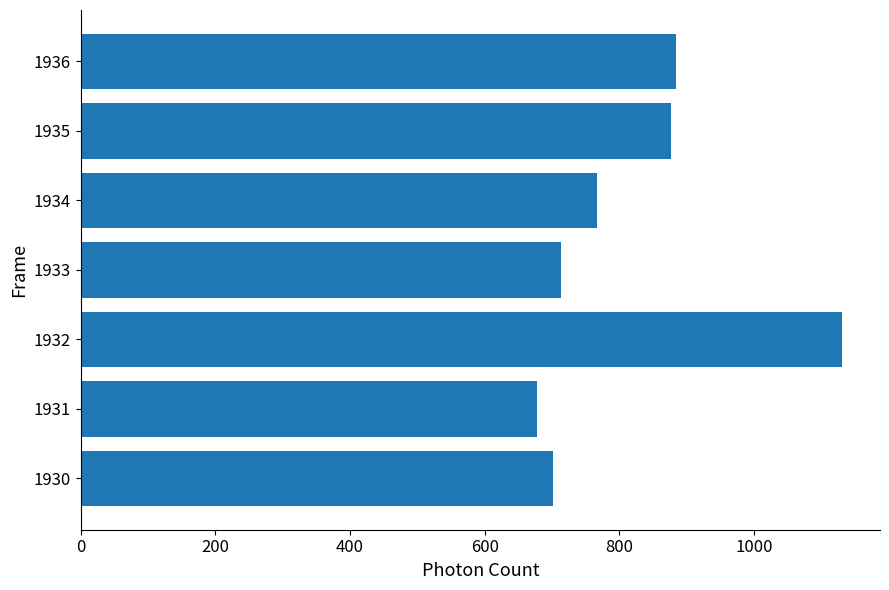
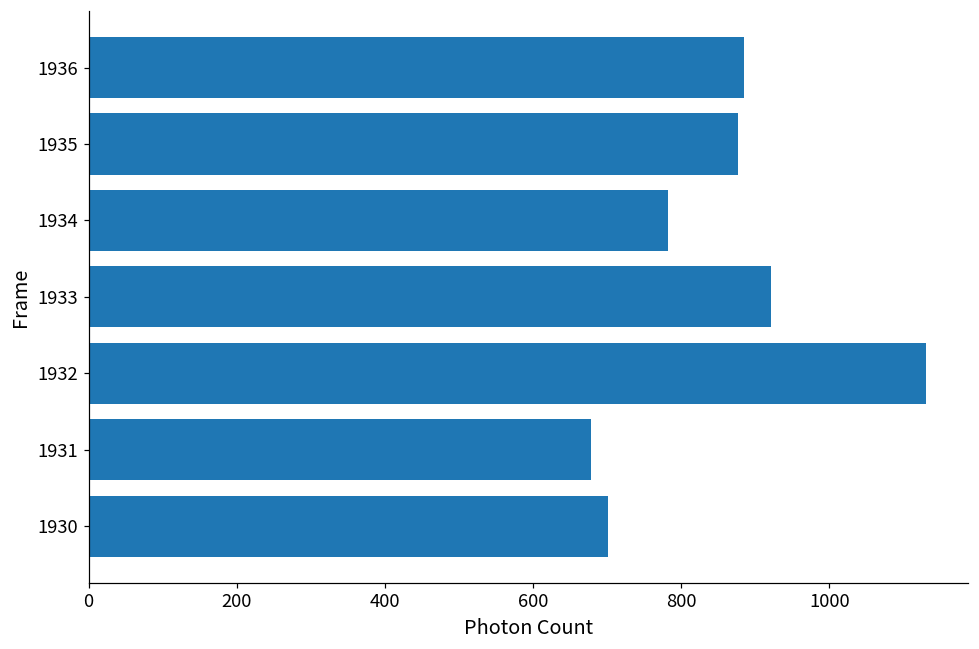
  {
    "1936": 880,
    "1935": 880,
-   "1934": 770,
-   "1933": 710,
+   "1934": 780,
+   "1933": 920,
    "1932": 1130,
    "1931": 680,
    "1930": 700
  }
